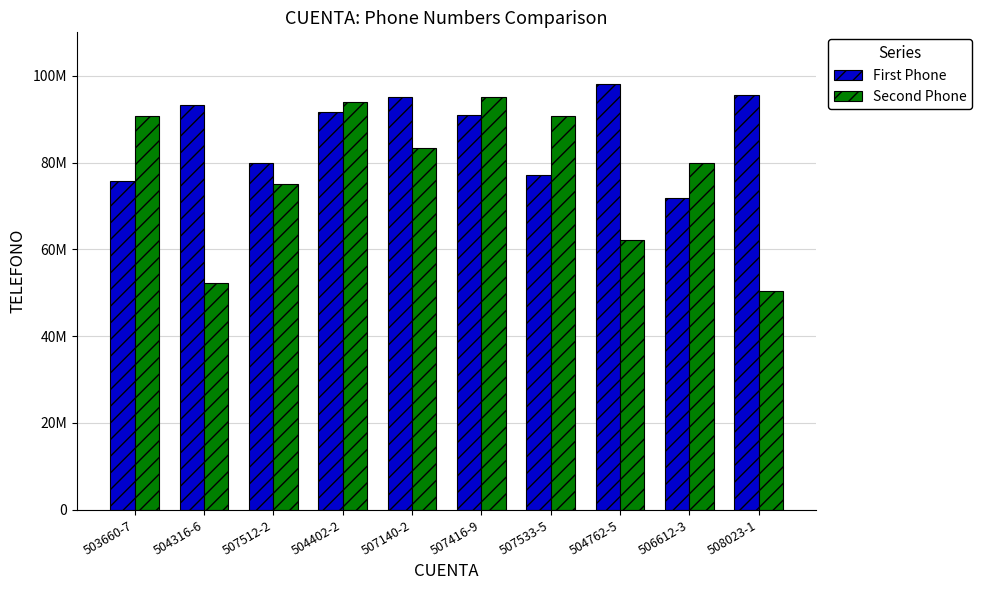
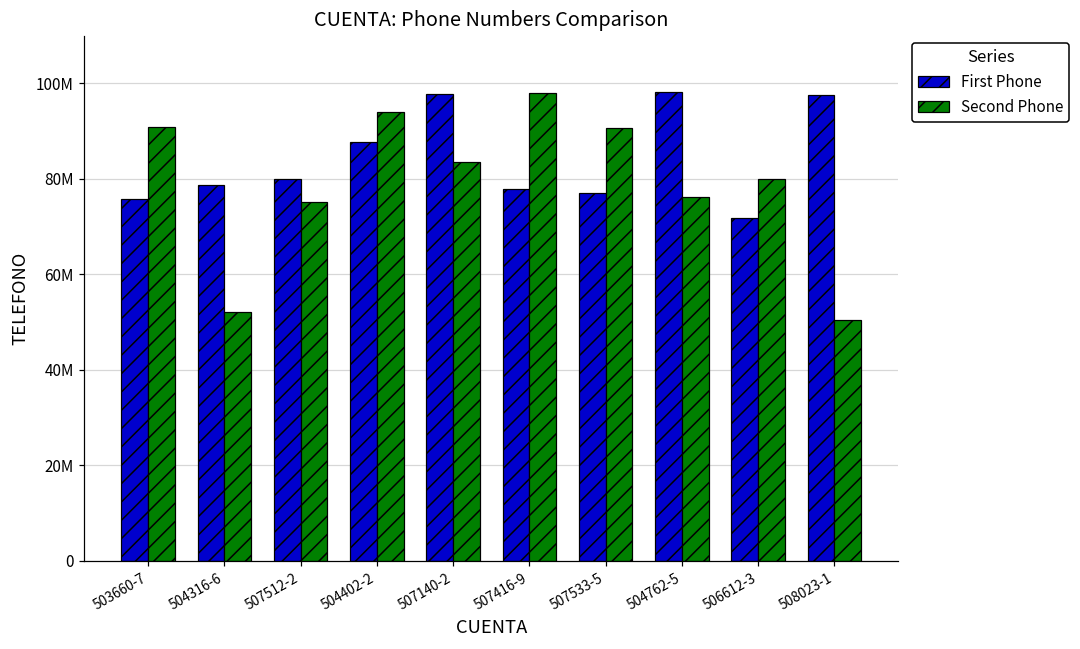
  {
    "First Phone": {
      "503660-7": 76000000,
-     "504316-6": 93000000,
+     "504316-6": 79000000,
      "507512-2": 80000000,
-     "504402-2": 92000000,
-     "507140-2": 95000000,
-     "507416-9": 91000000,
+     "504402-2": 88000000,
+     "507140-2": 98000000,
+     "507416-9": 78000000,
      "507533-5": 77000000,
      "504762-5": 98000000,
      "506612-3": 72000000,
-     "508023-1": 96000000
+     "508023-1": 97000000
    },
    "Second Phone": {
      "503660-7": 91000000,
      "504316-6": 52000000,
      "507512-2": 75000000,
      "504402-2": 94000000,
      "507140-2": 83000000,
-     "507416-9": 95000000,
+     "507416-9": 98000000,
      "507533-5": 91000000,
-     "504762-5": 62000000,
+     "504762-5": 76000000,
      "506612-3": 80000000,
      "508023-1": 50000000
    }
  }
